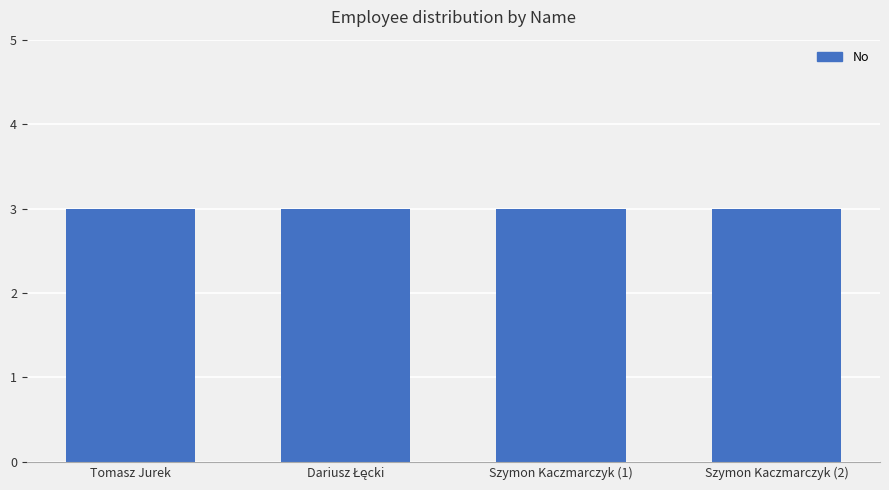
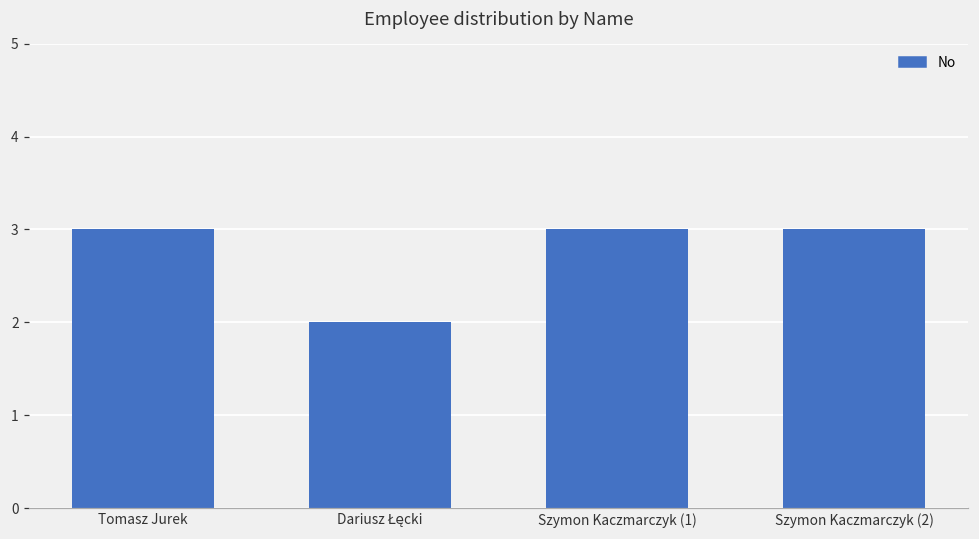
  {
    "Tomasz Jurek": 3,
-   "Dariusz Łęcki": 3,
+   "Dariusz Łęcki": 2,
    "Szymon Kaczmarczyk (1)": 3,
    "Szymon Kaczmarczyk (2)": 3
  }
